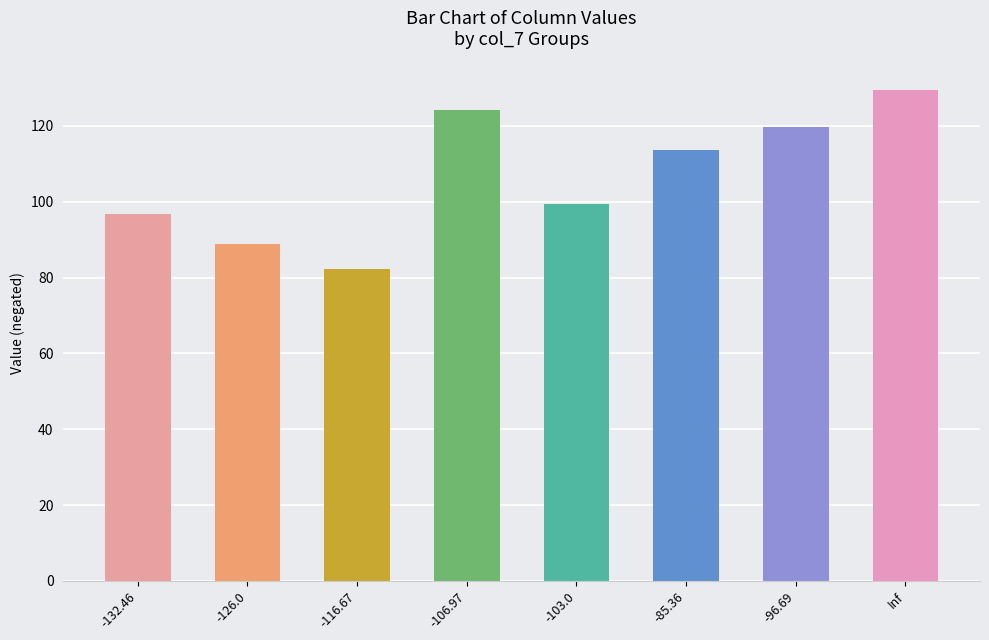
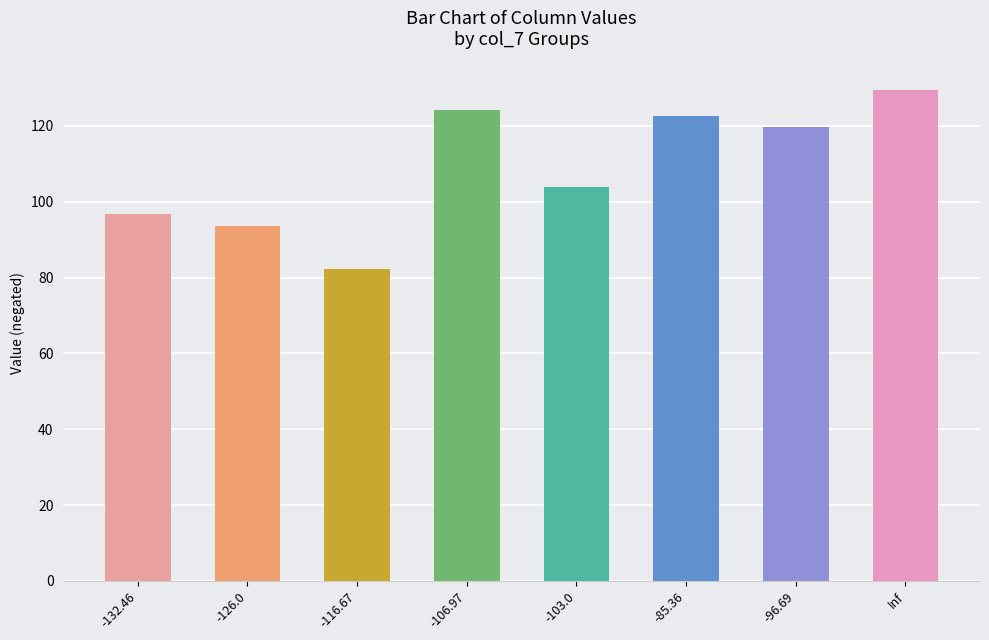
  {
    "-132.46": 97,
-   "-126.0": 89,
+   "-126.0": 94,
    "-116.67": 82,
    "-106.97": 124,
-   "-103.0": 99,
-   "-85.36": 114,
+   "-103.0": 104,
+   "-85.36": 123,
    "-96.69": 120,
    "Inf": 129
  }
